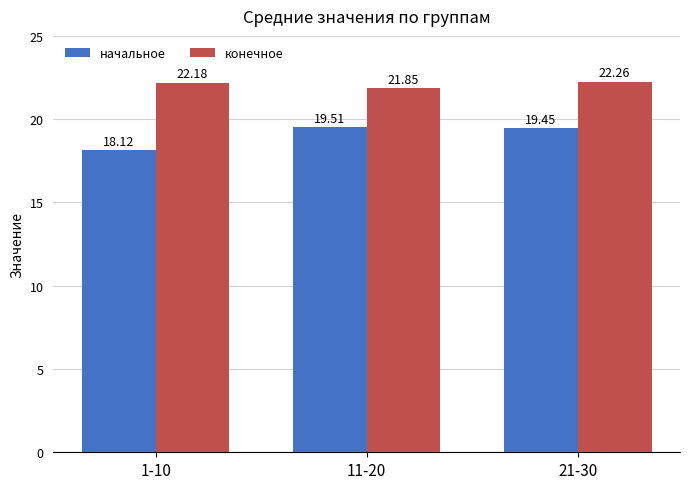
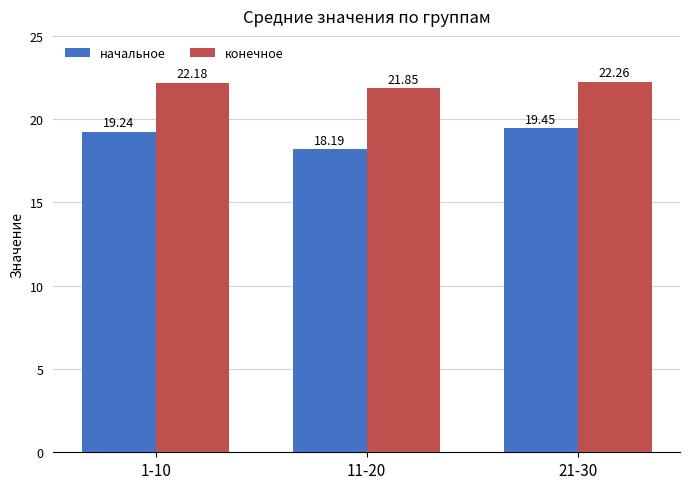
  {
    "начальное": {
-     "1-10": 18.12,
-     "11-20": 19.51,
+     "1-10": 19.24,
+     "11-20": 18.19,
      "21-30": 19.45
    },
    "конечное": {
      "1-10": 22.18,
      "11-20": 21.85,
      "21-30": 22.26
    }
  }
